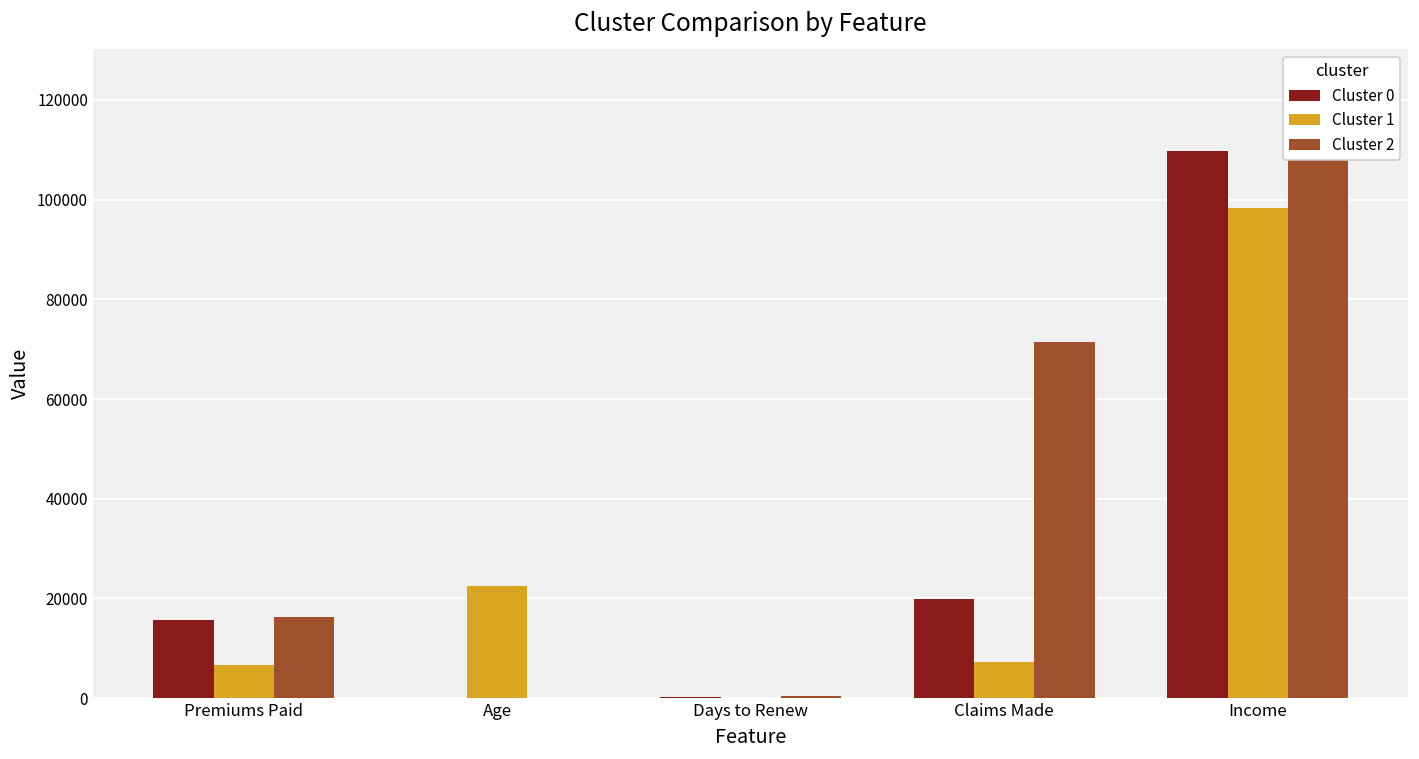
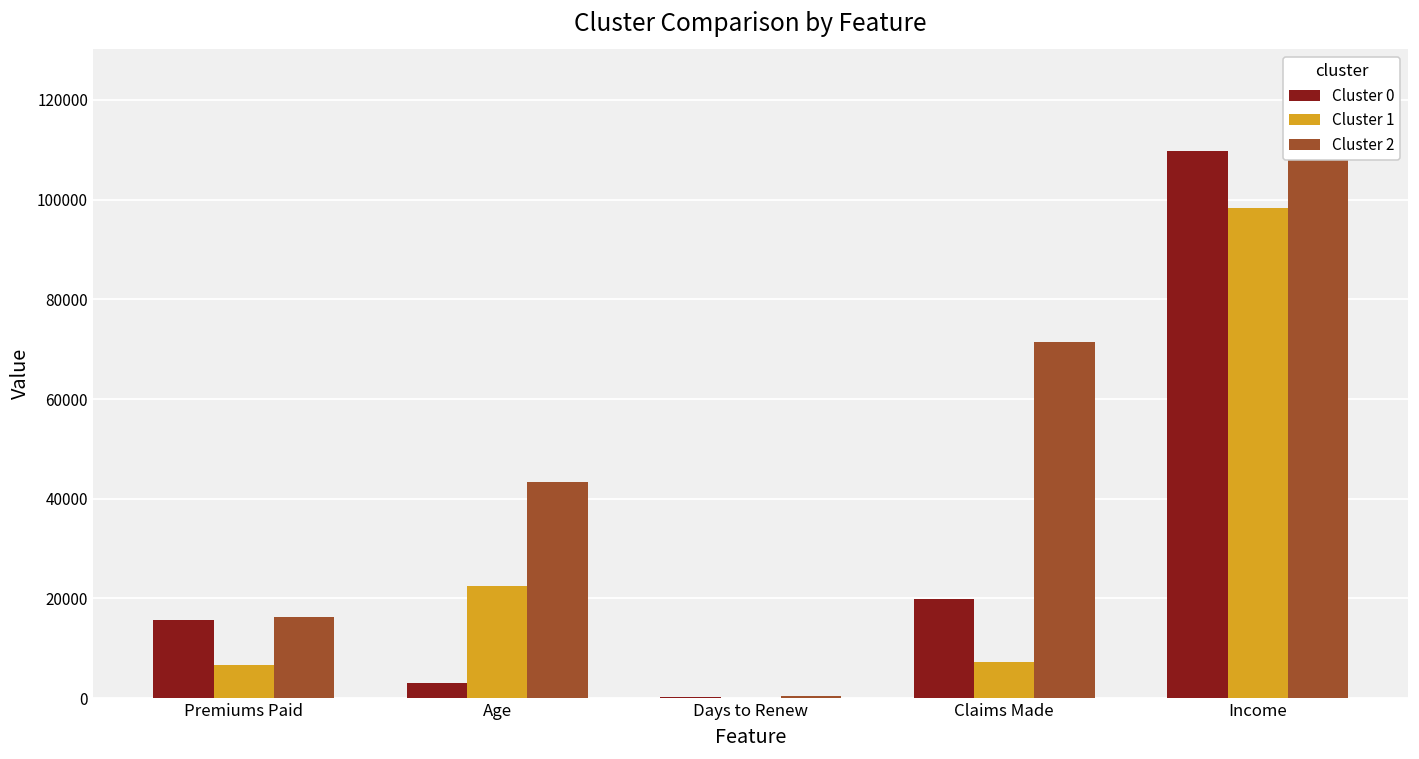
  {
    "Cluster 0": {
      "Premiums Paid": 16000,
-     "Age": 0,
+     "Age": 3000,
      "Claims Made": 20000,
      "Income": 110000
    },
    "Cluster 1": {
      "Premiums Paid": 7000,
      "Age": 22000,
      "Claims Made": 7000,
      "Income": 98000
    },
    "Cluster 2": {
      "Premiums Paid": 16000,
-     "Age": 0,
+     "Age": 43000,
      "Claims Made": 71000
    }
  }
